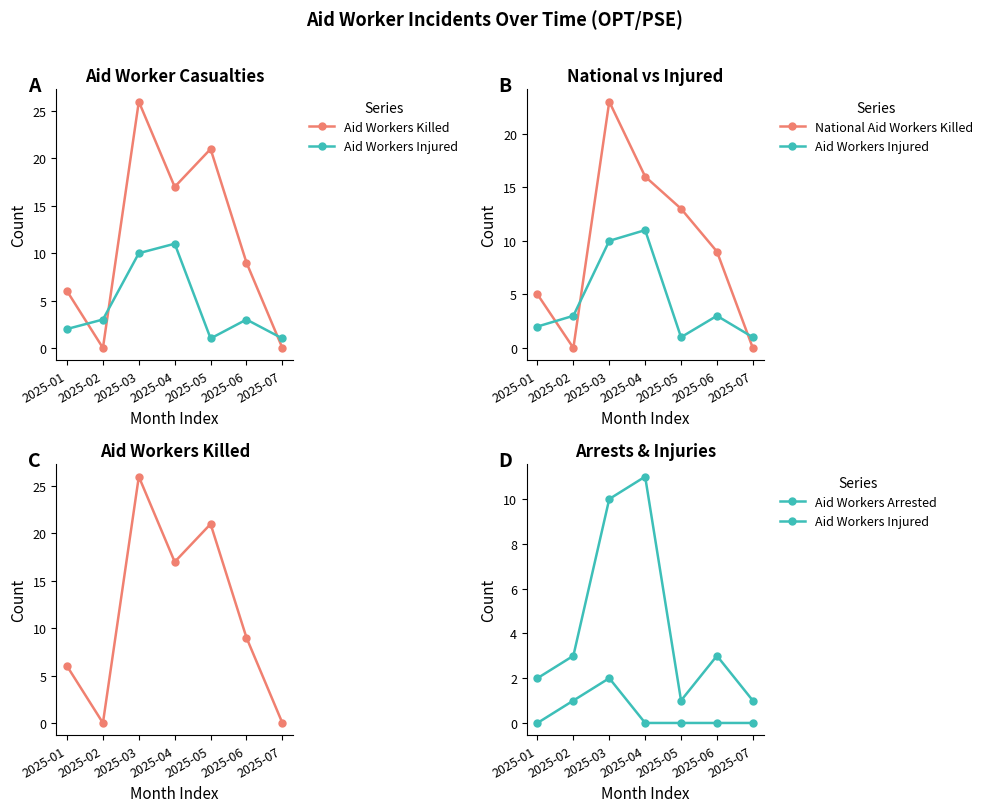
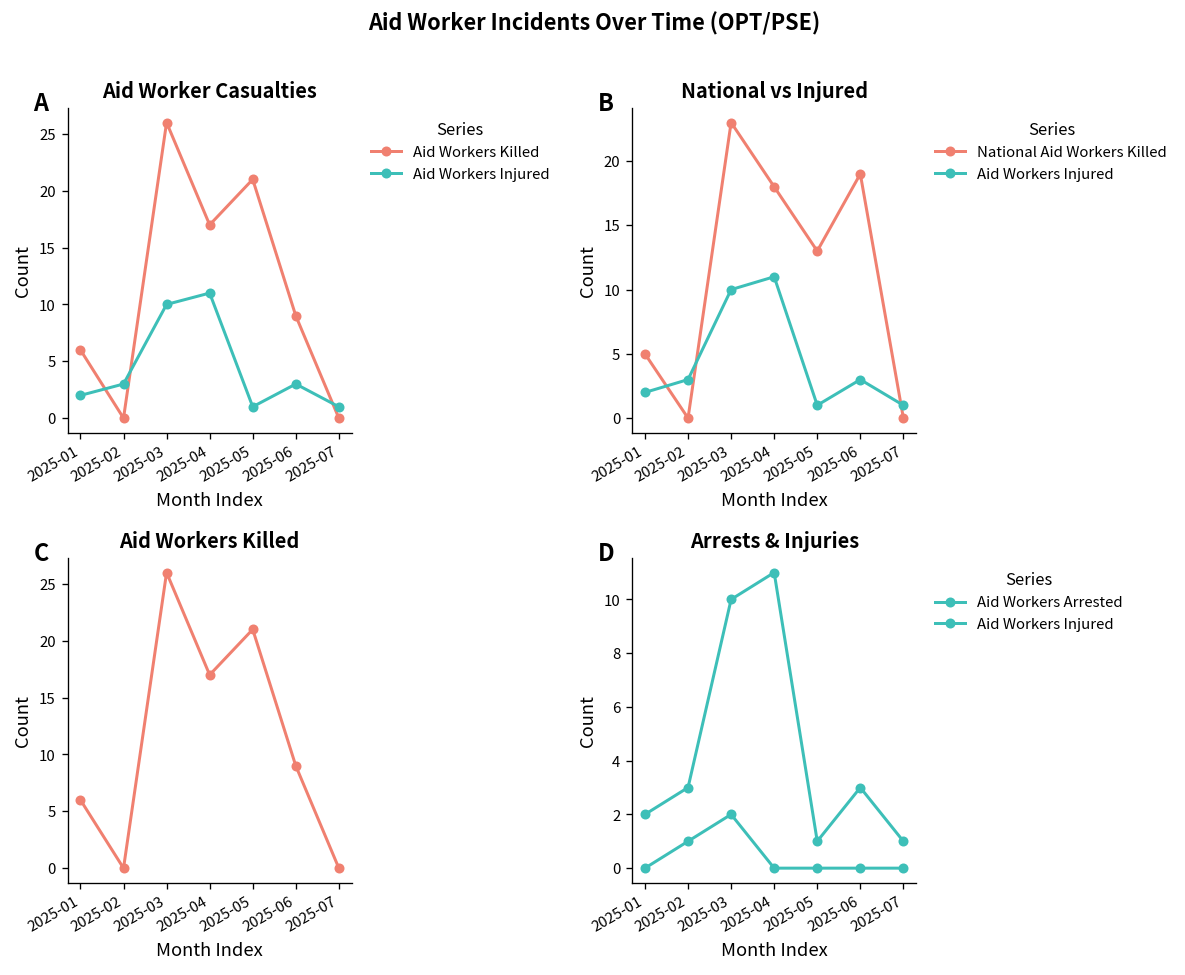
  {
    "Aid Worker Casualties": {
      "Aid Workers Killed": {
        "2025-01": 6,
        "2025-02": 0,
        "2025-03": 26,
        "2025-04": 17,
        "2025-05": 21,
        "2025-06": 9,
        "2025-07": 0
      },
      "Aid Workers Injured": {
        "2025-01": 2,
        "2025-02": 3,
        "2025-03": 10,
        "2025-04": 11,
        "2025-05": 1,
        "2025-06": 3,
        "2025-07": 1
      }
    },
    "National vs Injured": {
      "National Aid Workers Killed": {
        "2025-01": 5,
        "2025-02": 0,
        "2025-03": 23,
-       "2025-04": 16,
+       "2025-04": 18,
        "2025-05": 13,
-       "2025-06": 9,
+       "2025-06": 19,
        "2025-07": 0
      },
      "Aid Workers Injured": {
        "2025-01": 2,
        "2025-02": 3,
        "2025-03": 10,
        "2025-04": 11,
        "2025-05": 1,
        "2025-06": 3,
        "2025-07": 1
      }
    },
    "Aid Workers Killed": {
      "2025-01": 6,
      "2025-02": 0,
      "2025-03": 26,
      "2025-04": 17,
      "2025-05": 21,
      "2025-06": 9,
      "2025-07": 0
    }
  }
